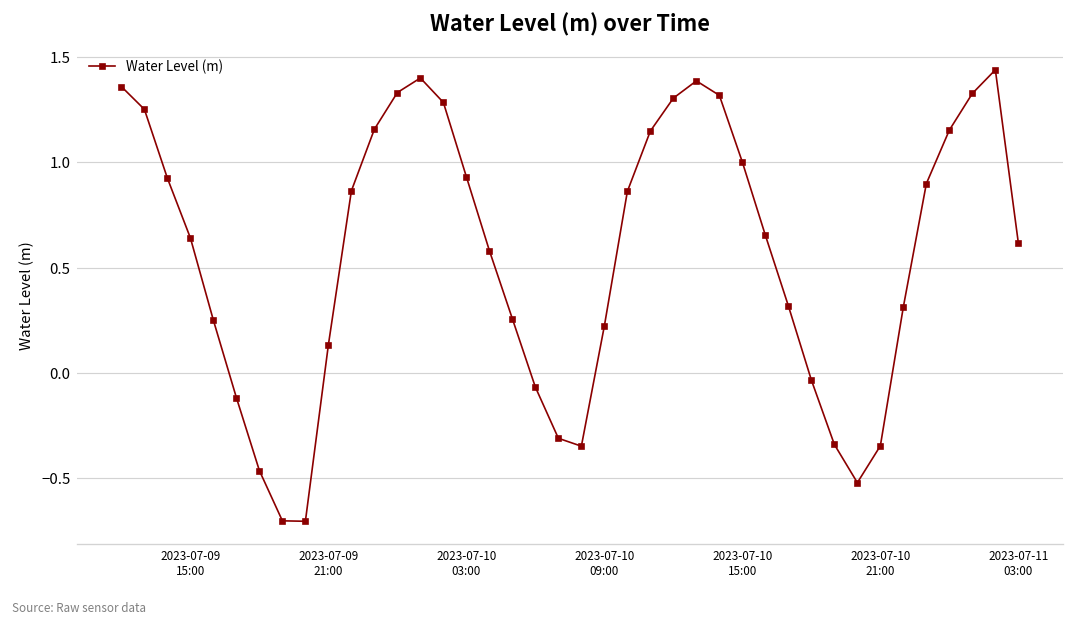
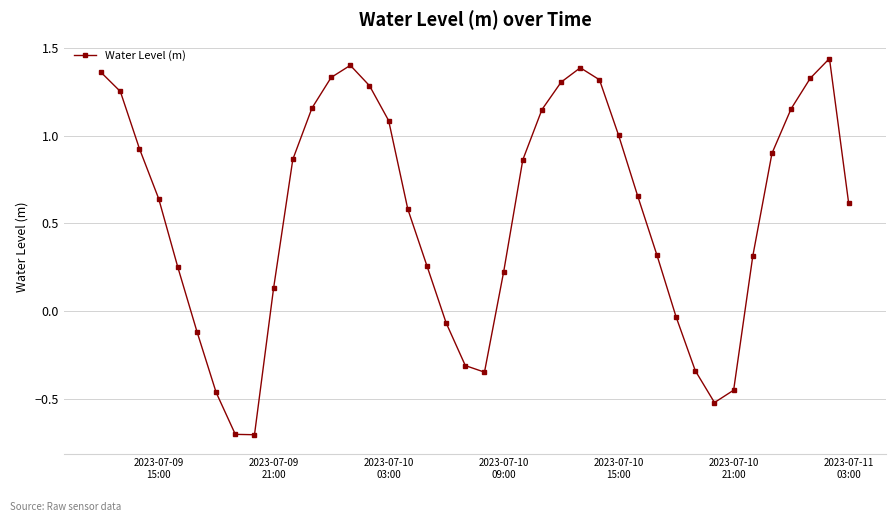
  {
    "2023-07-09 15:00": 0.64,
    "2023-07-09 21:00": 0.13,
-   "2023-07-10 03:00": 0.93,
+   "2023-07-10 03:00": 1.09,
    "2023-07-10 09:00": 0.22,
    "2023-07-10 15:00": 1.00,
-   "2023-07-10 21:00": -0.35,
+   "2023-07-10 21:00": -0.45,
    "2023-07-11 03:00": 0.62
  }
